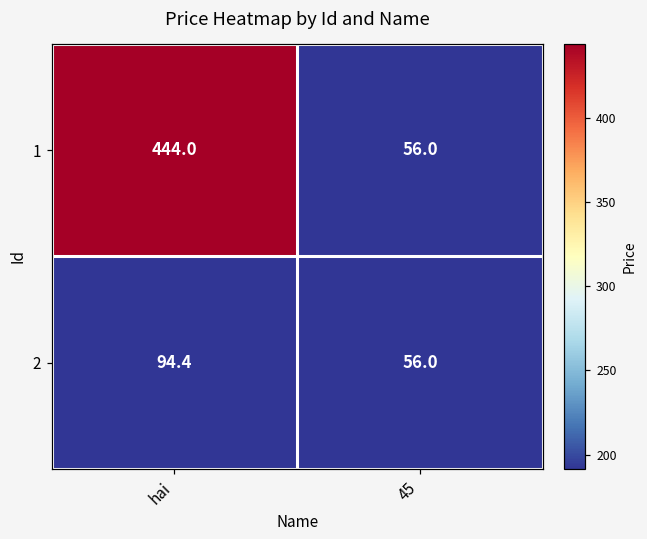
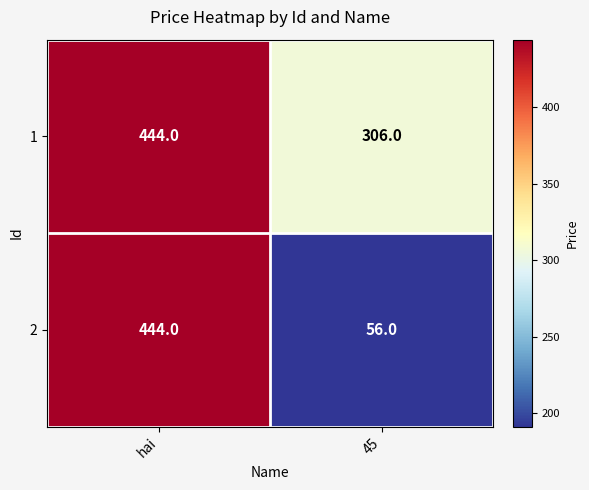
  {
    "1": {
      "hai": 444.0,
-     "45": 56.0
+     "45": 306.0
    },
    "2": {
-     "hai": 94.4,
+     "hai": 444.0,
      "45": 56.0
    }
  }
